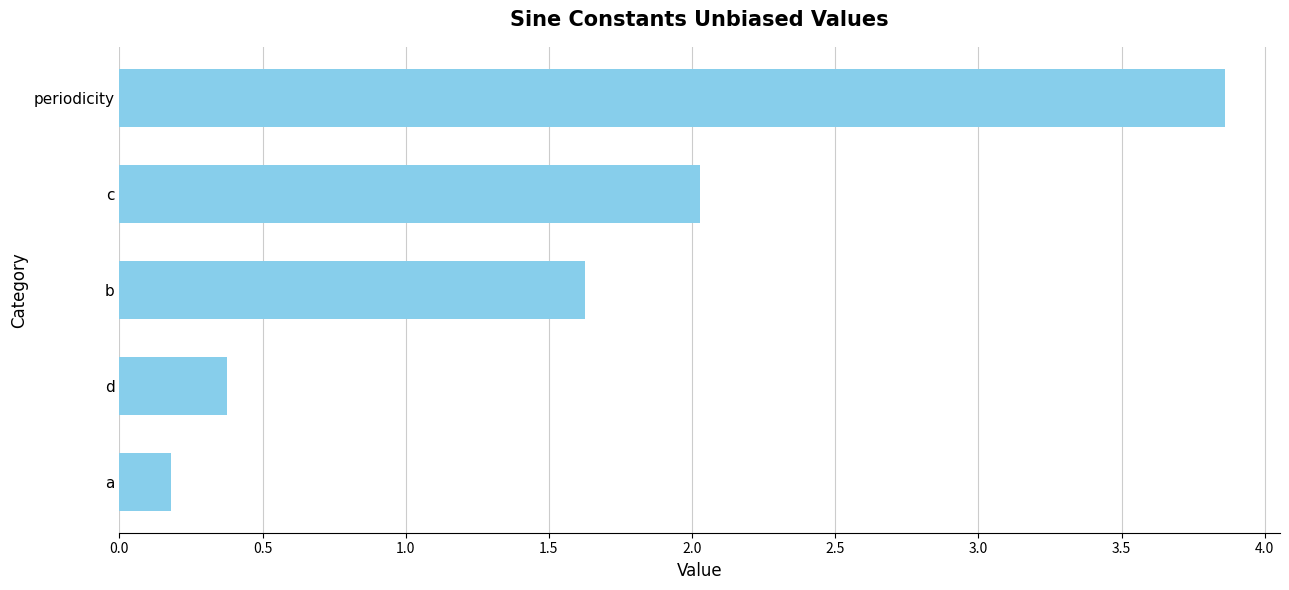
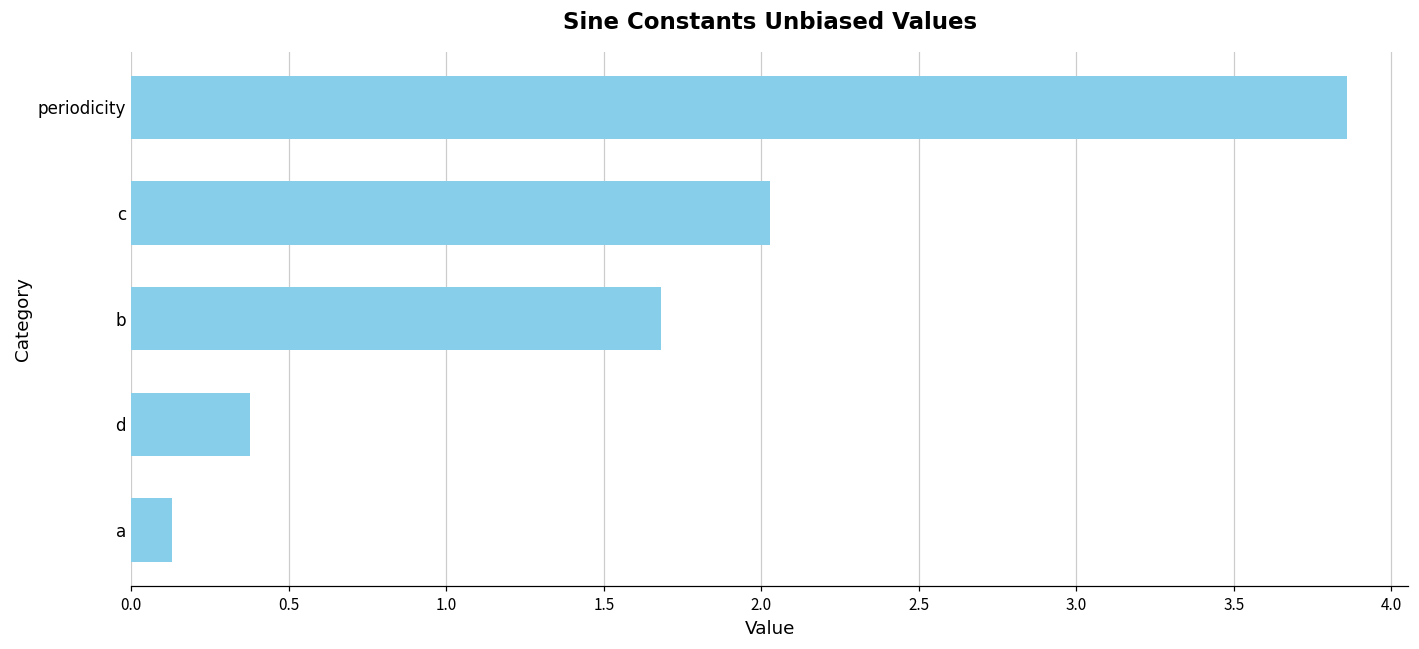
  {
    "periodicity": 3.86,
    "c": 2.03,
-   "b": 1.63,
+   "b": 1.68,
    "d": 0.38,
-   "a": 0.18
+   "a": 0.13
  }
